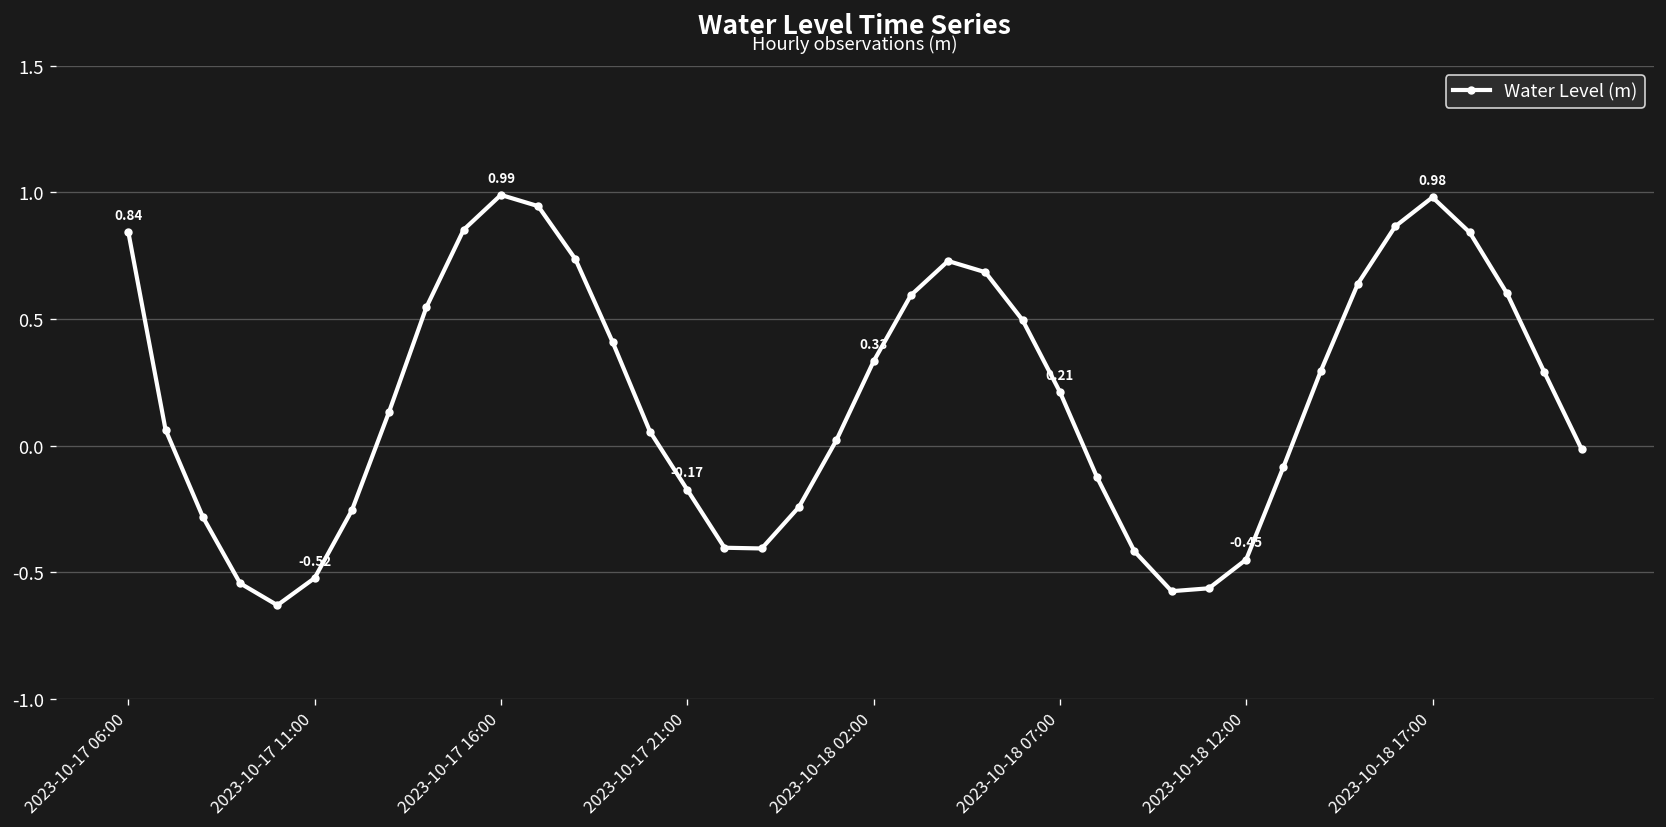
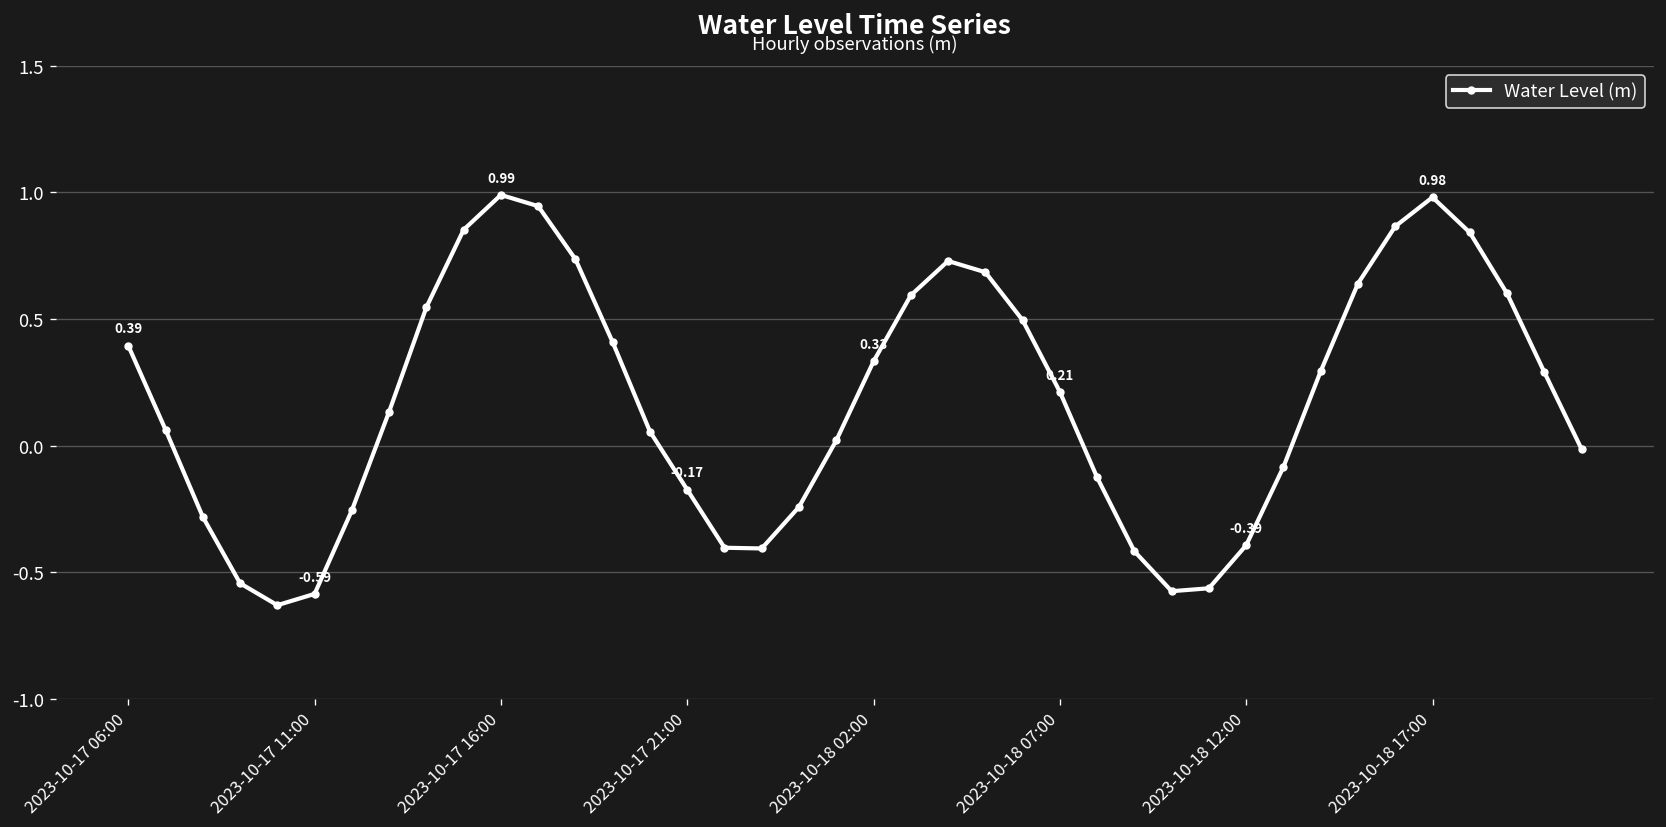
  {
-   "2023-10-17 06:00": 0.84,
-   "2023-10-17 11:00": -0.52,
+   "2023-10-17 06:00": 0.39,
+   "2023-10-17 11:00": -0.59,
    "2023-10-17 16:00": 0.99,
    "2023-10-17 21:00": -0.17,
    "2023-10-18 02:00": 0.33,
    "2023-10-18 07:00": 0.21,
-   "2023-10-18 12:00": -0.45,
+   "2023-10-18 12:00": -0.39,
    "2023-10-18 17:00": 0.98
  }
